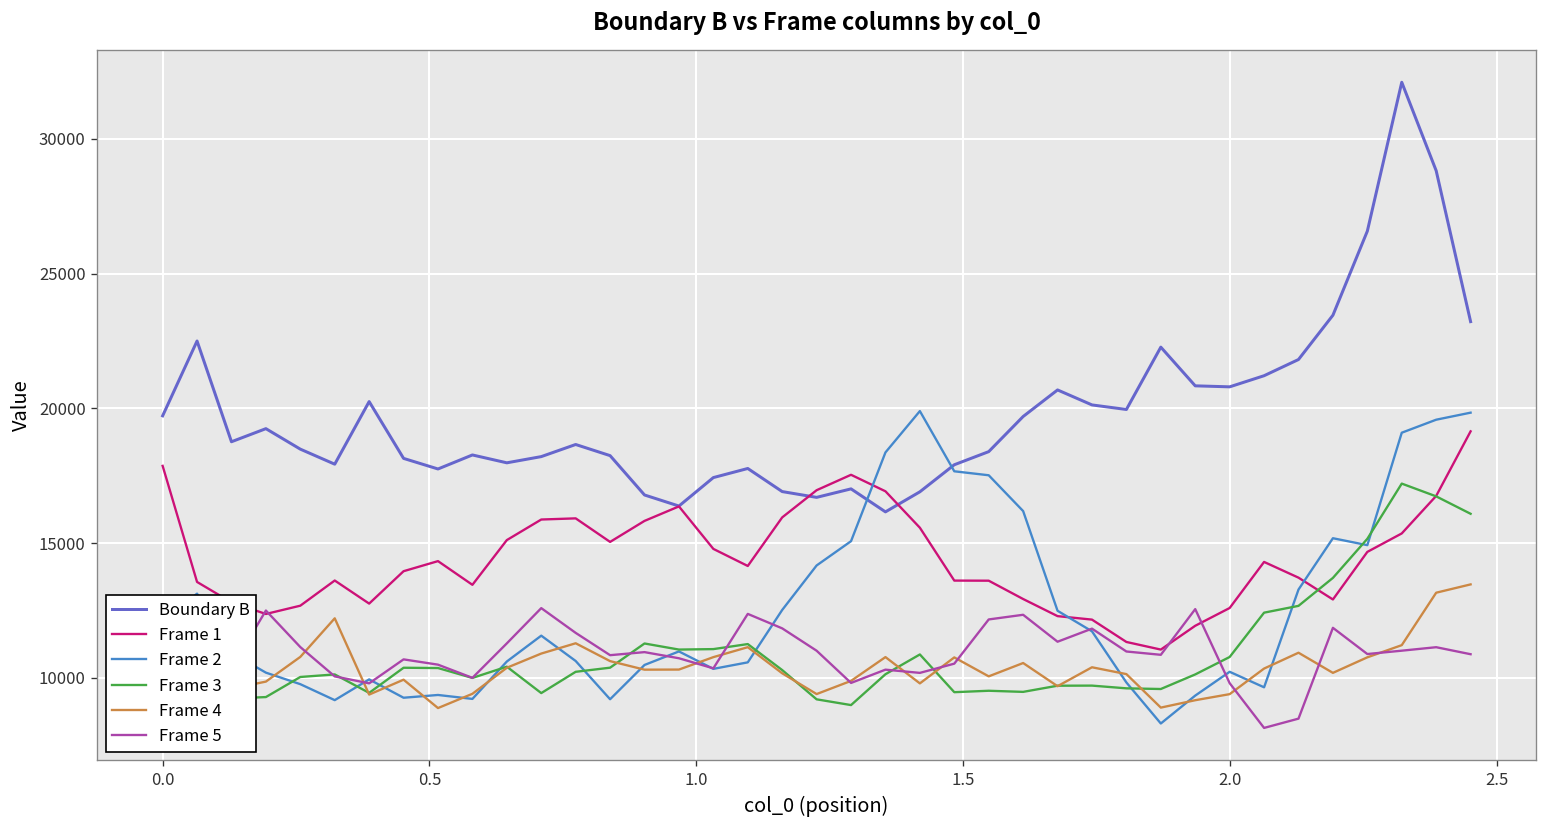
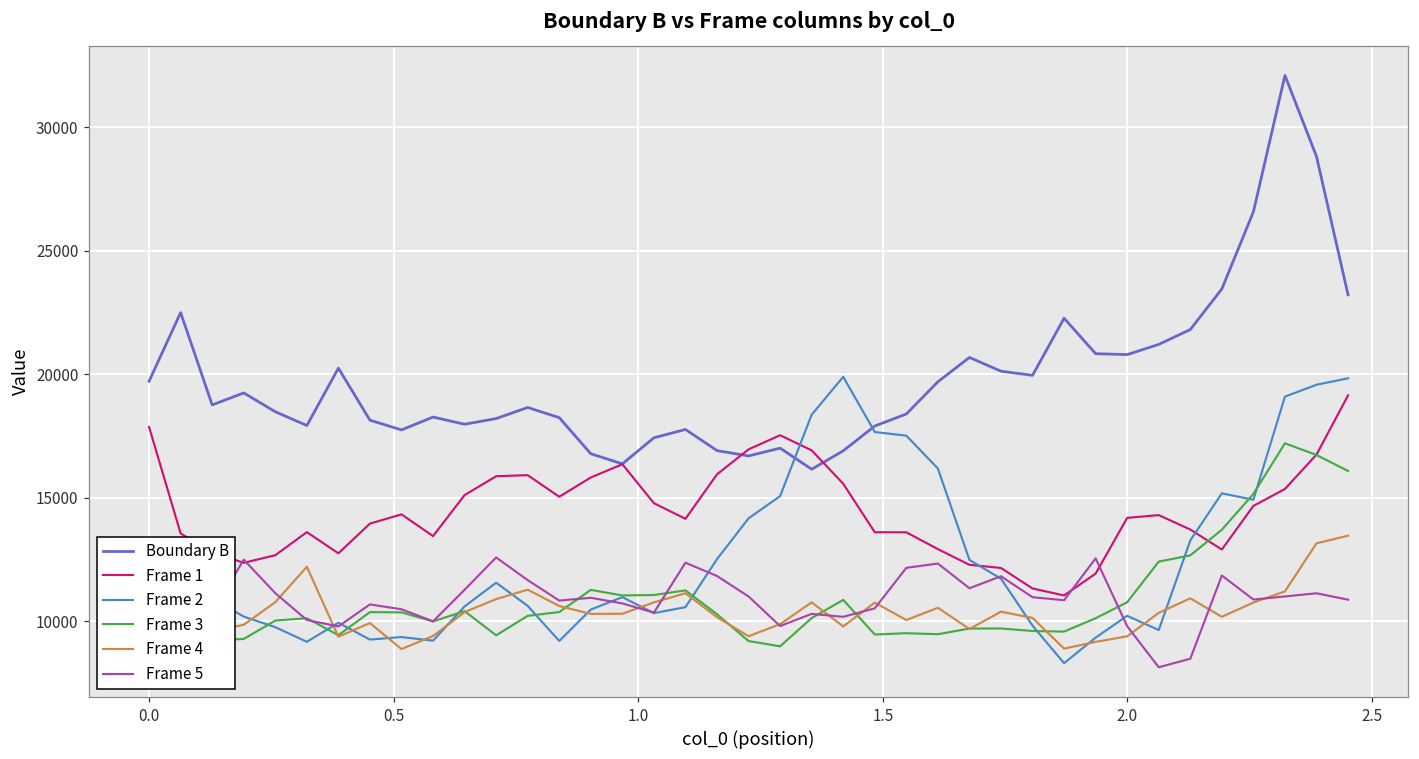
  {
    "Frame 1": {
      "0.0": 17900,
-     "2.0": 12600
+     "2.0": 14200
    },
    "Frame 3": {
      "2.0": 10800
    },
    "Frame 4": {
      "2.0": 9400
    },
    "Frame 5": {
      "2.0": 9800
    }
  }
